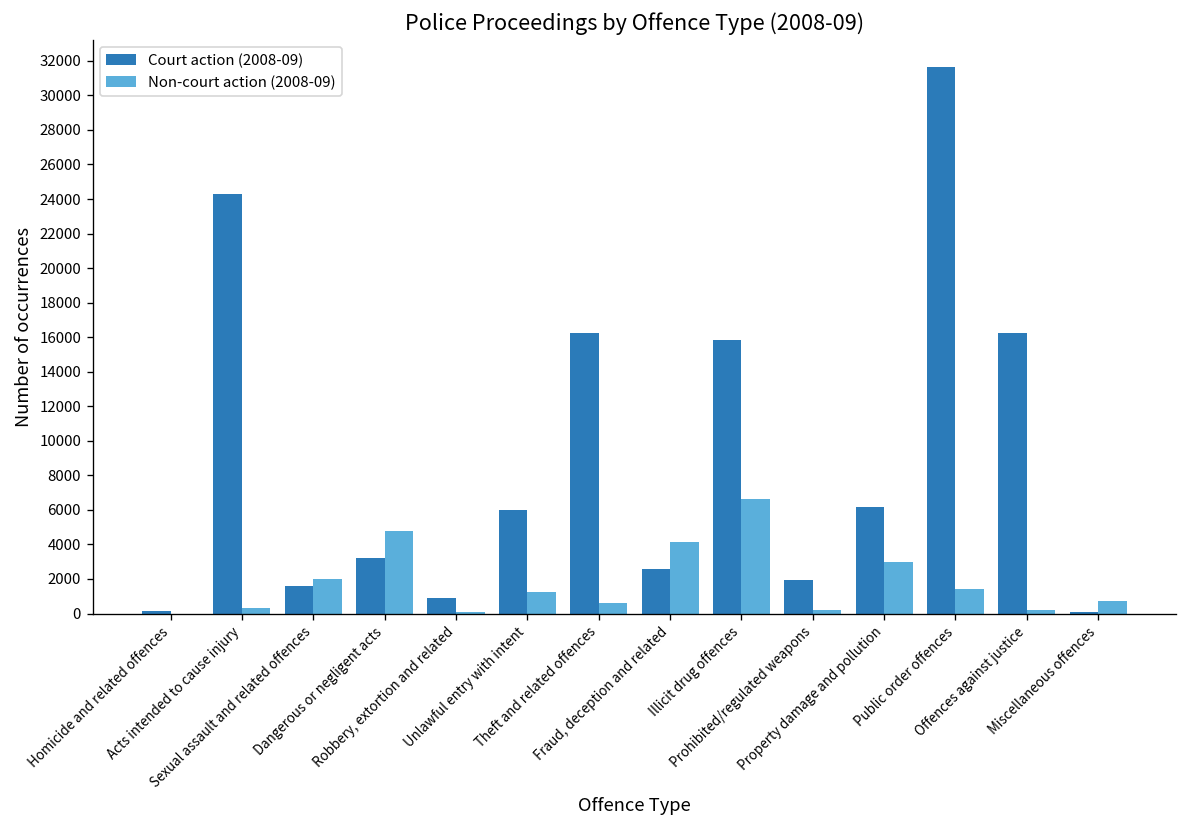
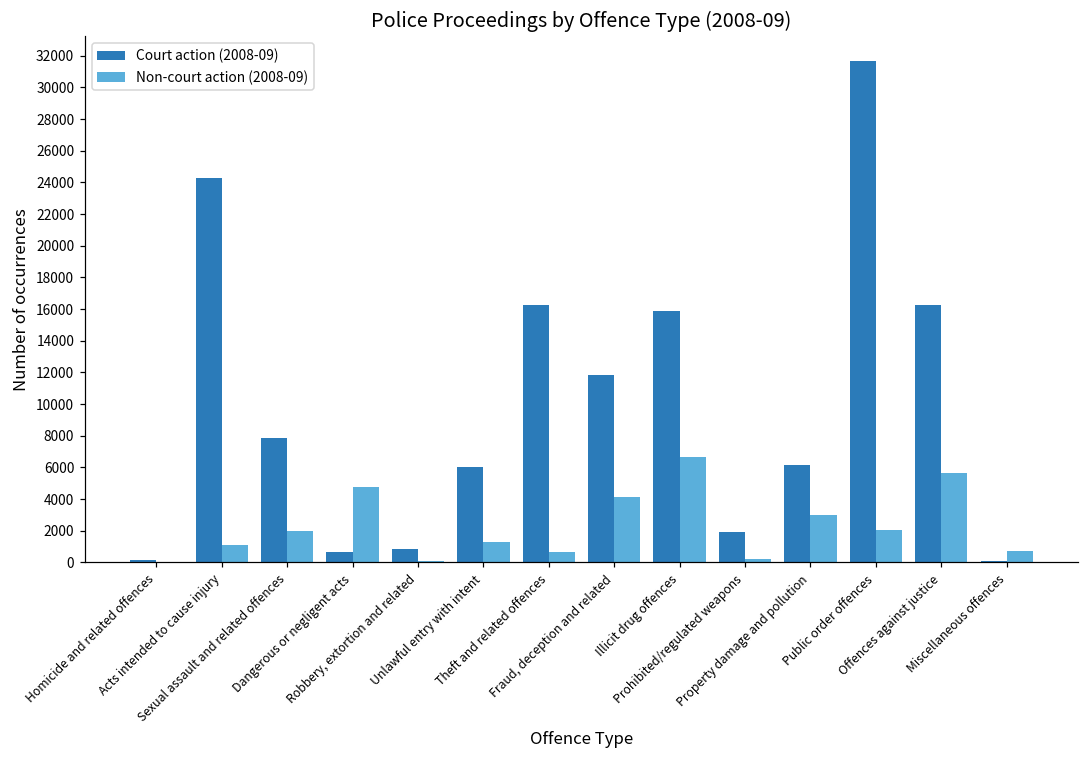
  {
    "Court action (2008-09)": {
      "Acts intended to cause injury": 24300,
-     "Sexual assault and related offences": 1600,
-     "Dangerous or negligent acts": 3200,
+     "Sexual assault and related offences": 7900,
+     "Dangerous or negligent acts": 600,
      "Robbery, extortion and related": 900,
      "Unlawful entry with intent": 6000,
      "Theft and related offences": 16300,
-     "Fraud, deception and related": 2600,
+     "Fraud, deception and related": 11800,
      "Illicit drug offences": 15900,
      "Prohibited/regulated weapons": 1900,
      "Property damage and pollution": 6200,
      "Public order offences": 31600,
      "Offences against justice": 16300
    },
    "Non-court action (2008-09)": {
      "Homicide and related offences": 0,
-     "Acts intended to cause injury": 300,
+     "Acts intended to cause injury": 1100,
      "Sexual assault and related offences": 2000,
      "Dangerous or negligent acts": 4800,
      "Unlawful entry with intent": 1300,
      "Theft and related offences": 600,
      "Fraud, deception and related": 4100,
      "Illicit drug offences": 6600,
      "Prohibited/regulated weapons": 200,
      "Property damage and pollution": 3000,
-     "Public order offences": 1400,
-     "Offences against justice": 200,
+     "Public order offences": 2000,
+     "Offences against justice": 5700,
      "Miscellaneous offences": 700
    }
  }
